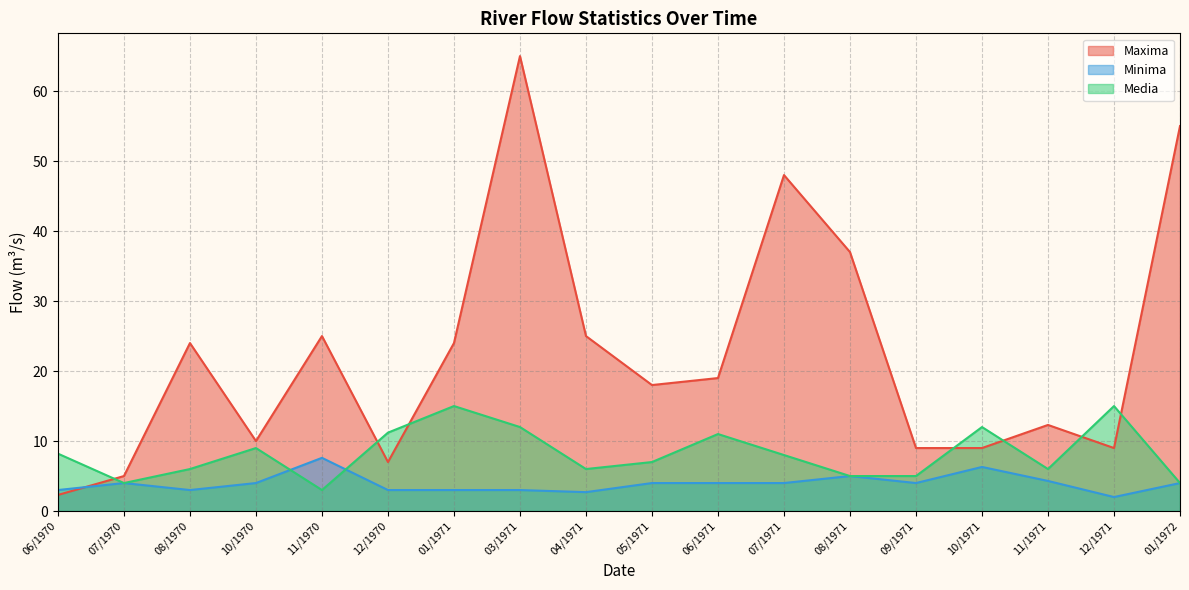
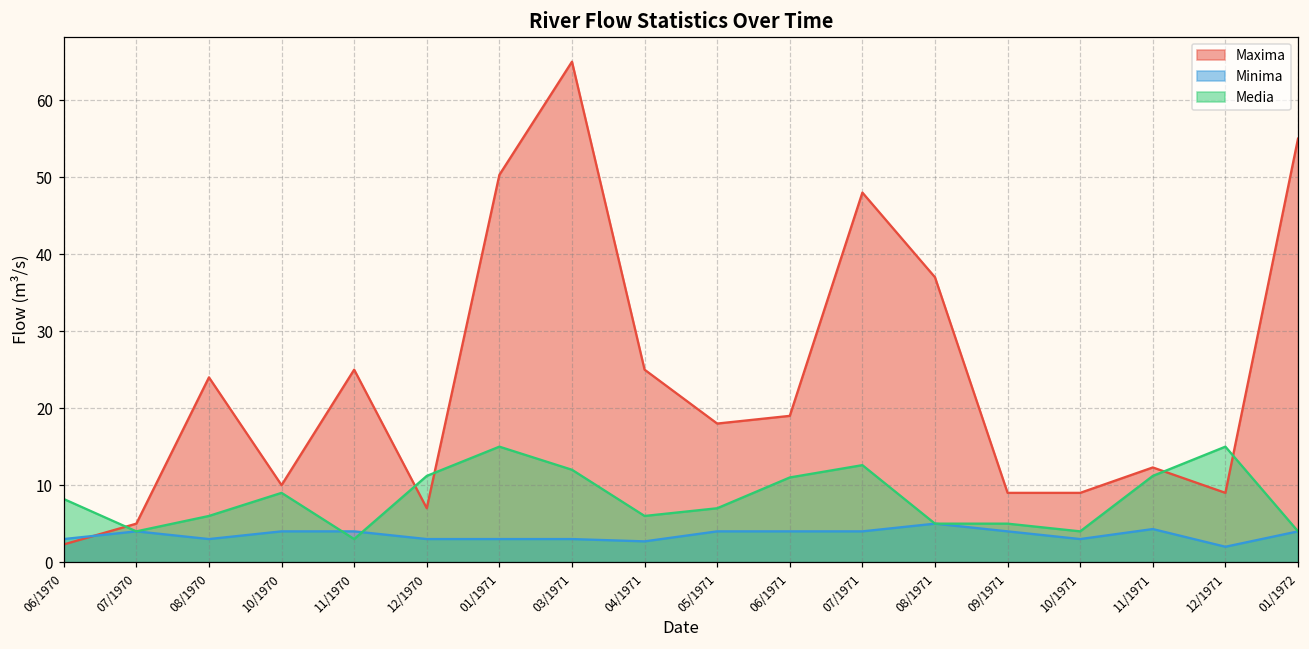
  {
    "Maxima": {
      "06/1970": 2,
      "07/1970": 5,
      "08/1970": 24,
      "10/1970": 10,
      "11/1970": 25,
      "12/1970": 7,
-     "01/1971": 24,
+     "01/1971": 50,
      "03/1971": 65,
      "04/1971": 25,
      "05/1971": 18,
      "06/1971": 19,
      "07/1971": 48,
      "08/1971": 37,
      "09/1971": 9,
      "10/1971": 9,
      "11/1971": 12,
      "12/1971": 9,
      "01/1972": 55
    },
    "Minima": {
      "06/1970": 3,
      "08/1970": 3,
      "10/1970": 4,
-     "11/1970": 8,
+     "11/1970": 4,
      "12/1970": 3,
      "01/1971": 3,
      "03/1971": 3,
      "04/1971": 3,
      "05/1971": 4,
      "06/1971": 4,
      "07/1971": 4,
      "09/1971": 4,
-     "10/1971": 6,
+     "10/1971": 3,
      "11/1971": 4,
      "12/1971": 2
    },
    "Media": {
      "06/1970": 8,
      "08/1970": 6,
      "10/1970": 9,
      "11/1970": 3,
      "12/1970": 11,
      "01/1971": 15,
      "03/1971": 12,
      "04/1971": 6,
      "05/1971": 7,
      "06/1971": 11,
-     "07/1971": 8,
+     "07/1971": 13,
      "09/1971": 5,
-     "10/1971": 12,
-     "11/1971": 6,
+     "10/1971": 4,
+     "11/1971": 11,
      "12/1971": 15
    }
  }
